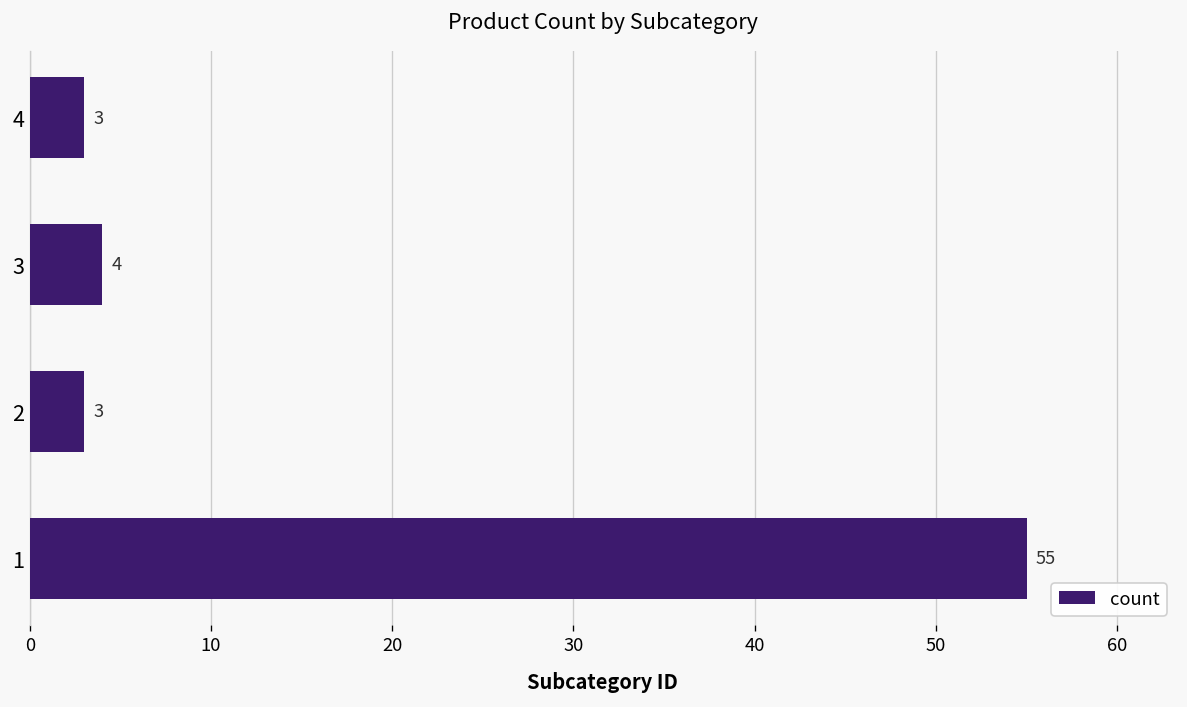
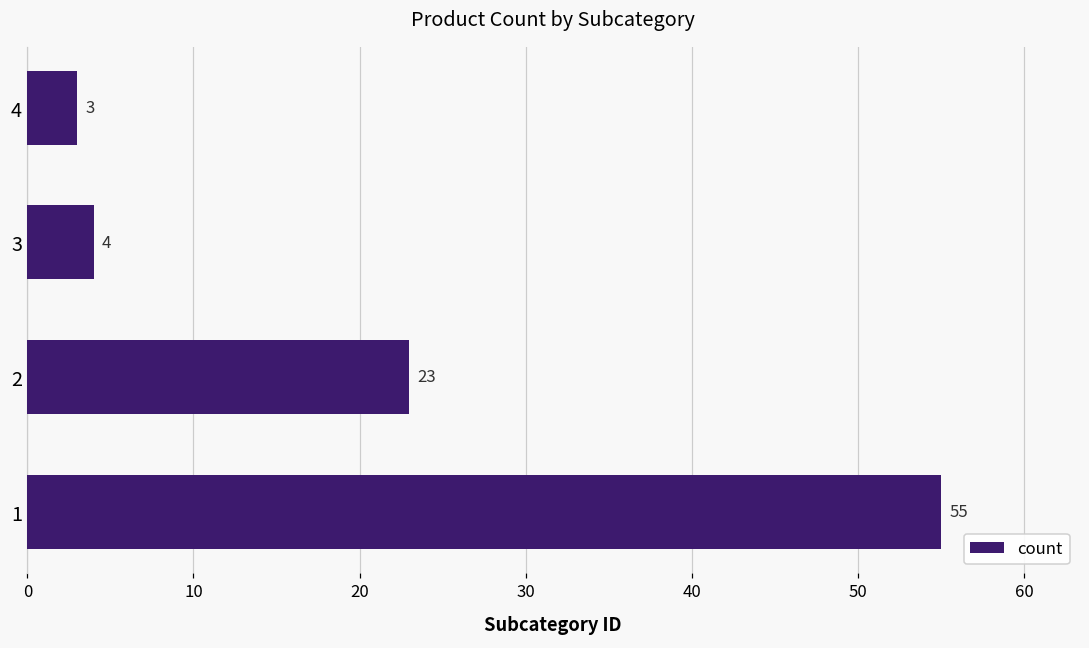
  {
    "4": 3,
    "3": 4,
-   "2": 3,
+   "2": 23,
    "1": 55
  }
